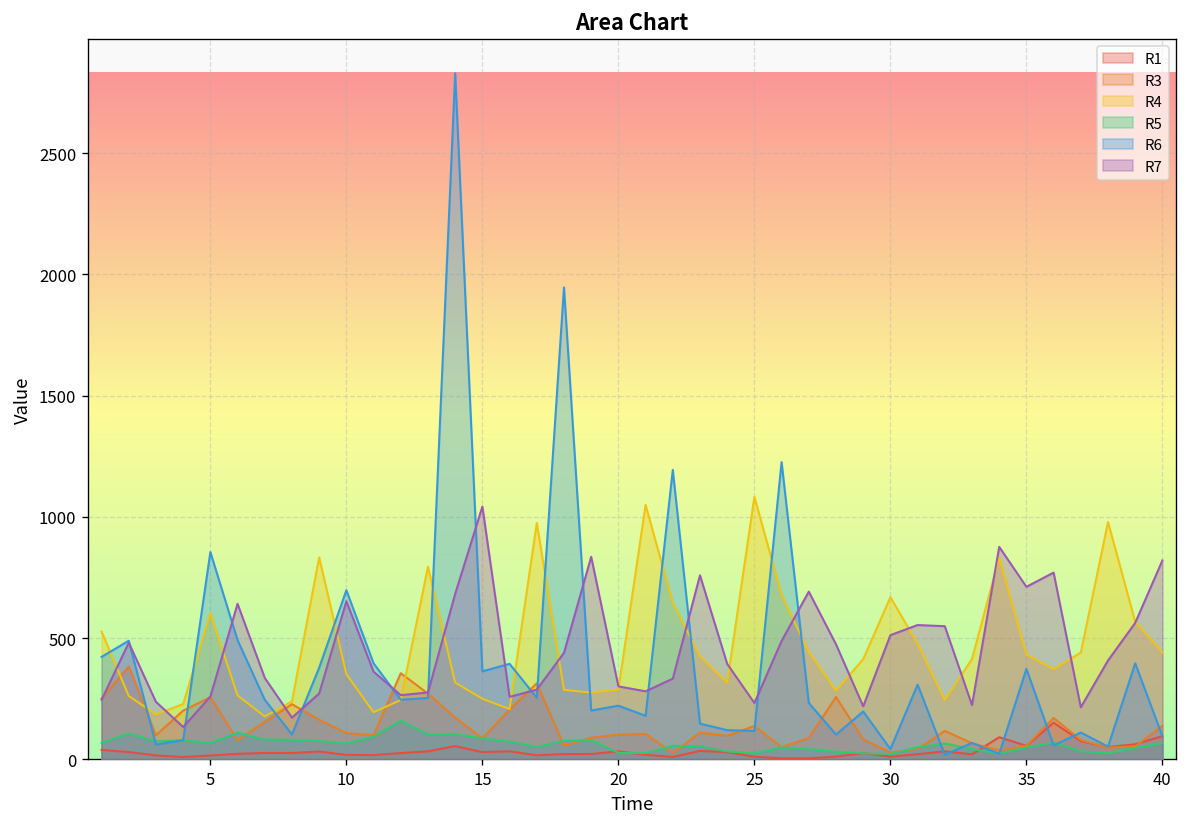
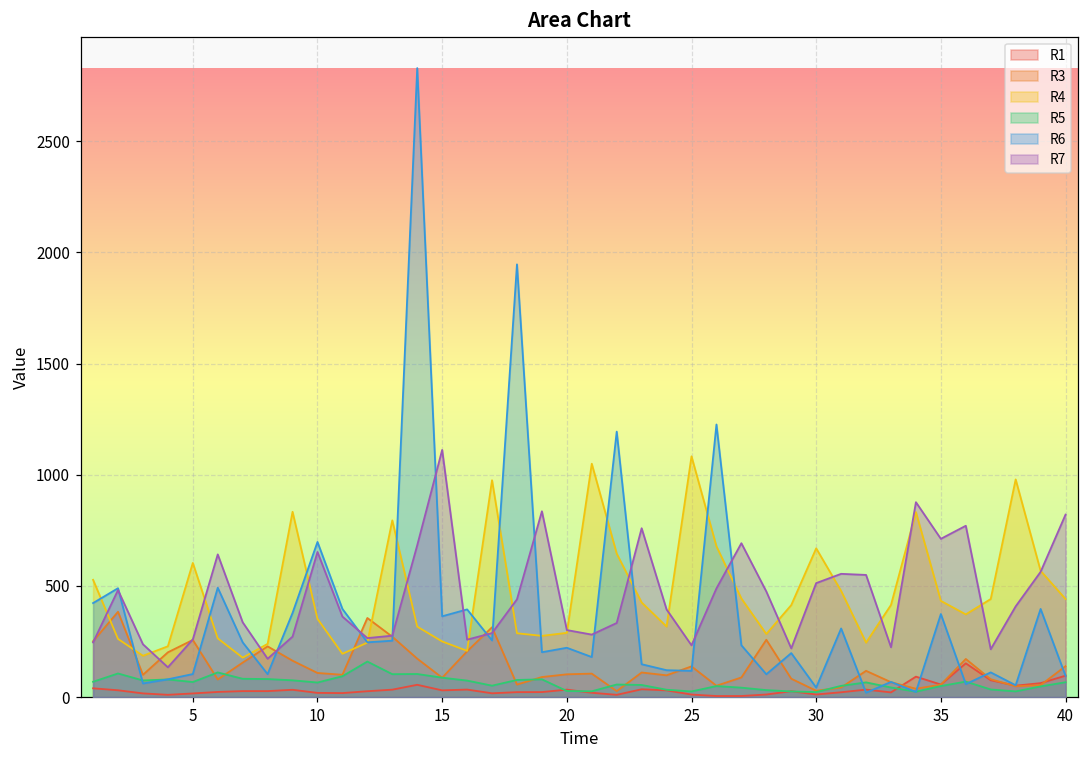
  {
    "R5": {
      "5": 70,
      "10": 70,
      "25": 30,
      "40": 70
    },
    "R6": {
-     "5": 860,
+     "5": 100,
      "10": 700,
      "15": 360,
      "20": 220,
      "25": 120,
      "30": 40,
      "35": 370
    },
    "R7": {
      "10": 650,
-     "15": 1040,
+     "15": 1110,
      "25": 230,
      "30": 510,
      "35": 710,
      "40": 820
    }
  }
